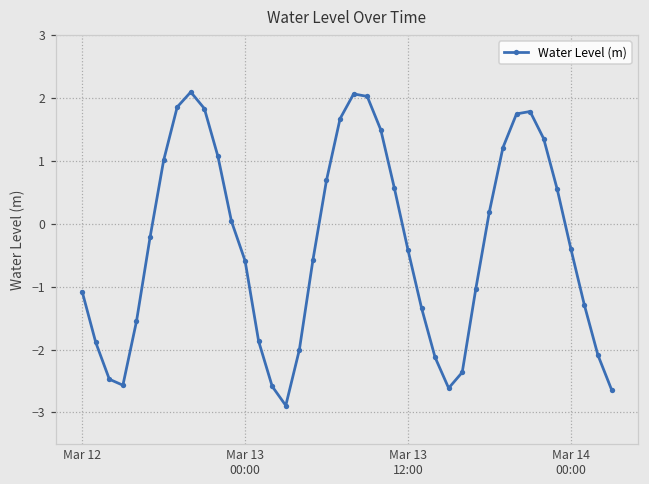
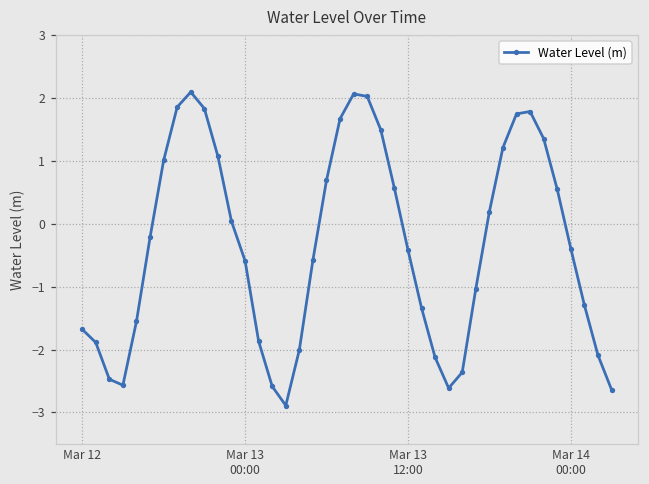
  {
-   "Mar 12": -1.1,
+   "Mar 12": -1.7,
    "Mar 13 00:00": -0.6,
    "Mar 13 12:00": -0.4,
    "Mar 14 00:00": -0.4
  }
